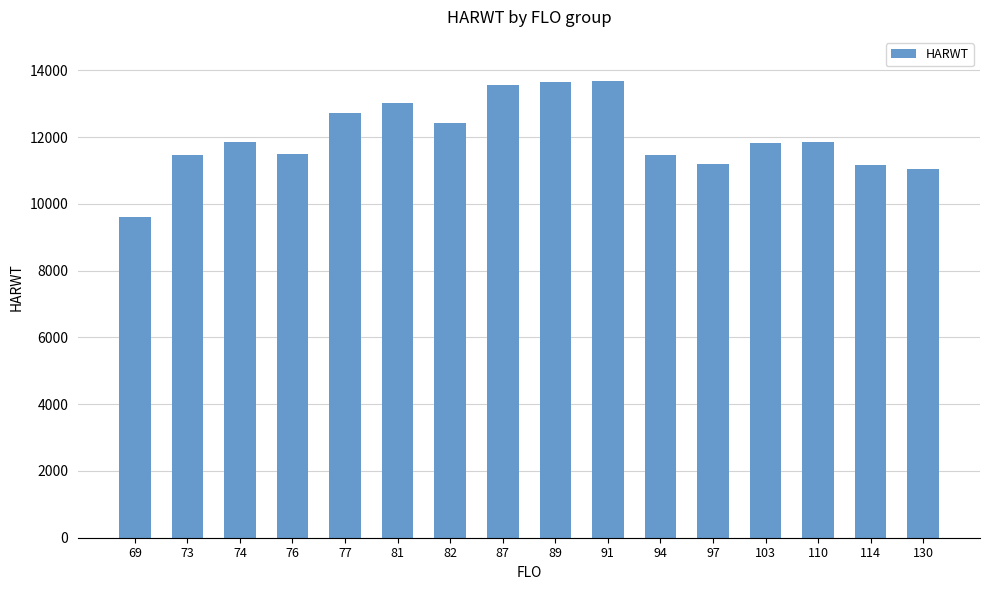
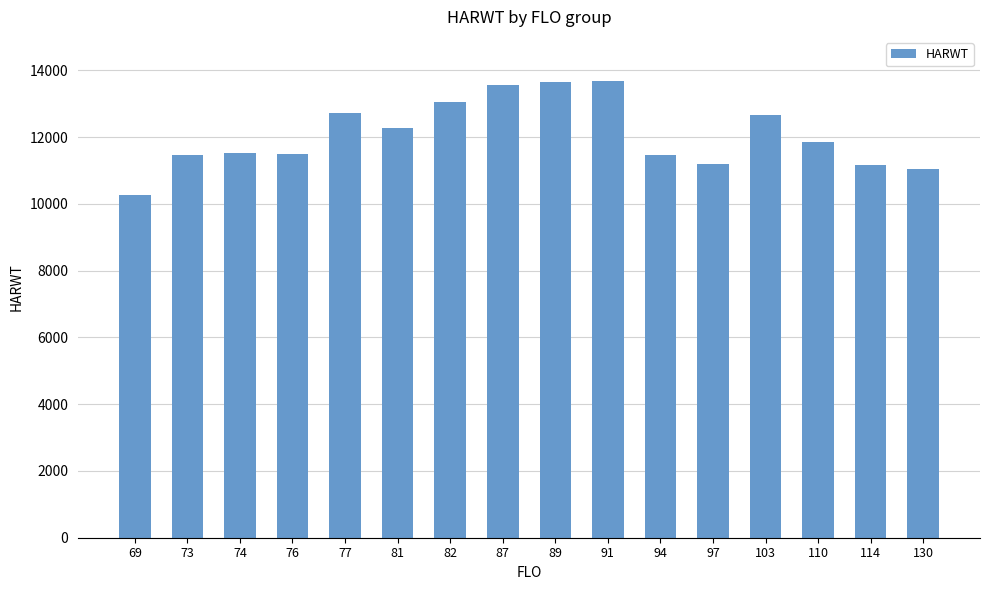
  {
-   "69": 9600,
+   "69": 10300,
    "73": 11500,
-   "74": 11900,
+   "74": 11500,
    "76": 11500,
    "77": 12700,
-   "81": 13000,
-   "82": 12400,
+   "81": 12300,
+   "82": 13000,
    "87": 13600,
    "89": 13700,
    "91": 13700,
    "94": 11500,
    "97": 11200,
-   "103": 11800,
+   "103": 12700,
    "110": 11800,
    "114": 11200,
    "130": 11100
  }
